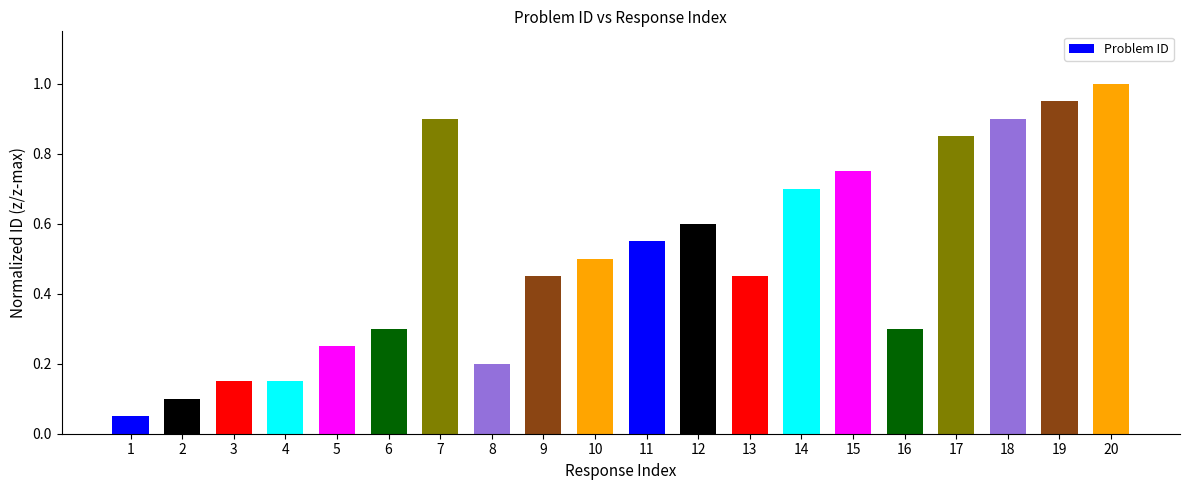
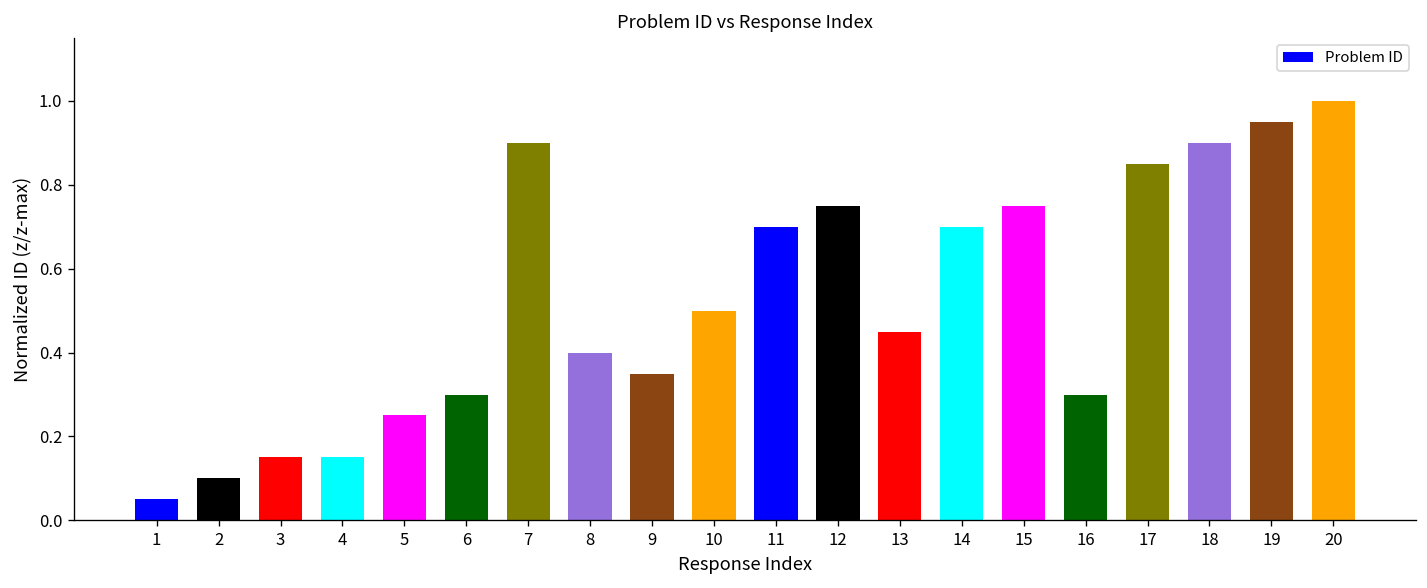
  {
    "1": 0.05,
    "2": 0.10,
    "3": 0.15,
    "4": 0.15,
    "5": 0.25,
    "6": 0.30,
    "7": 0.90,
-   "8": 0.20,
-   "9": 0.45,
+   "8": 0.40,
+   "9": 0.35,
    "10": 0.50,
-   "11": 0.55,
-   "12": 0.60,
+   "11": 0.70,
+   "12": 0.75,
    "13": 0.45,
    "14": 0.70,
    "15": 0.75,
    "16": 0.30,
    "17": 0.85,
    "18": 0.90,
    "19": 0.95,
    "20": 1.00
  }
